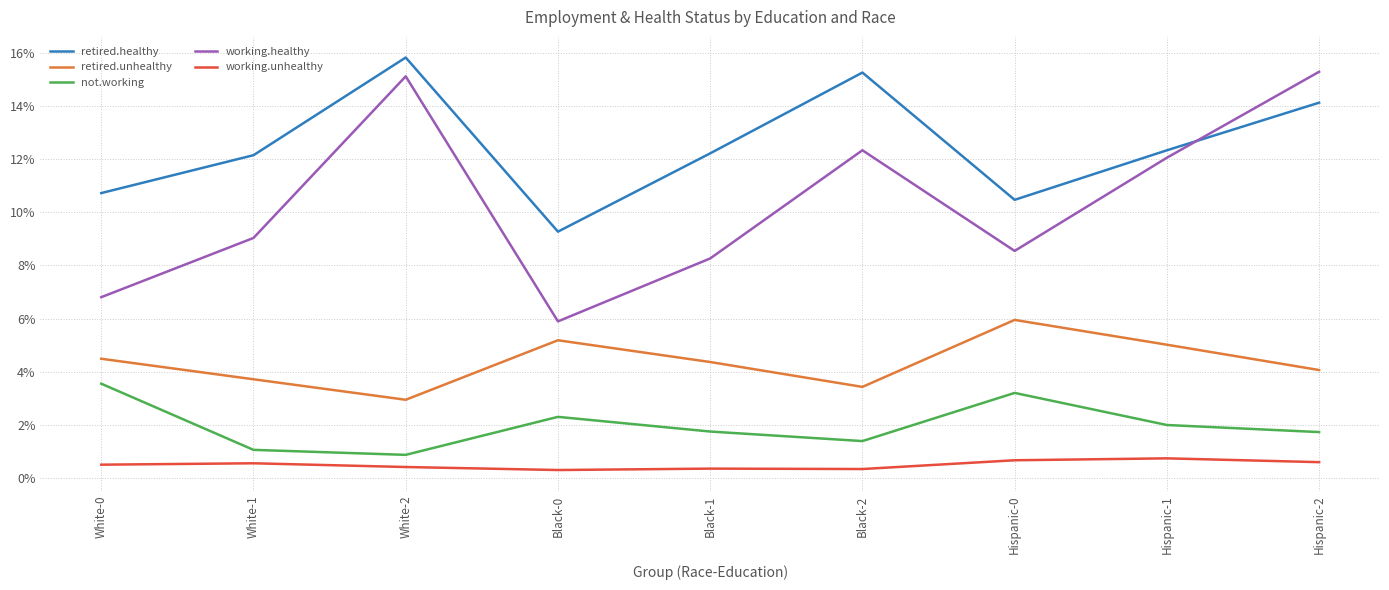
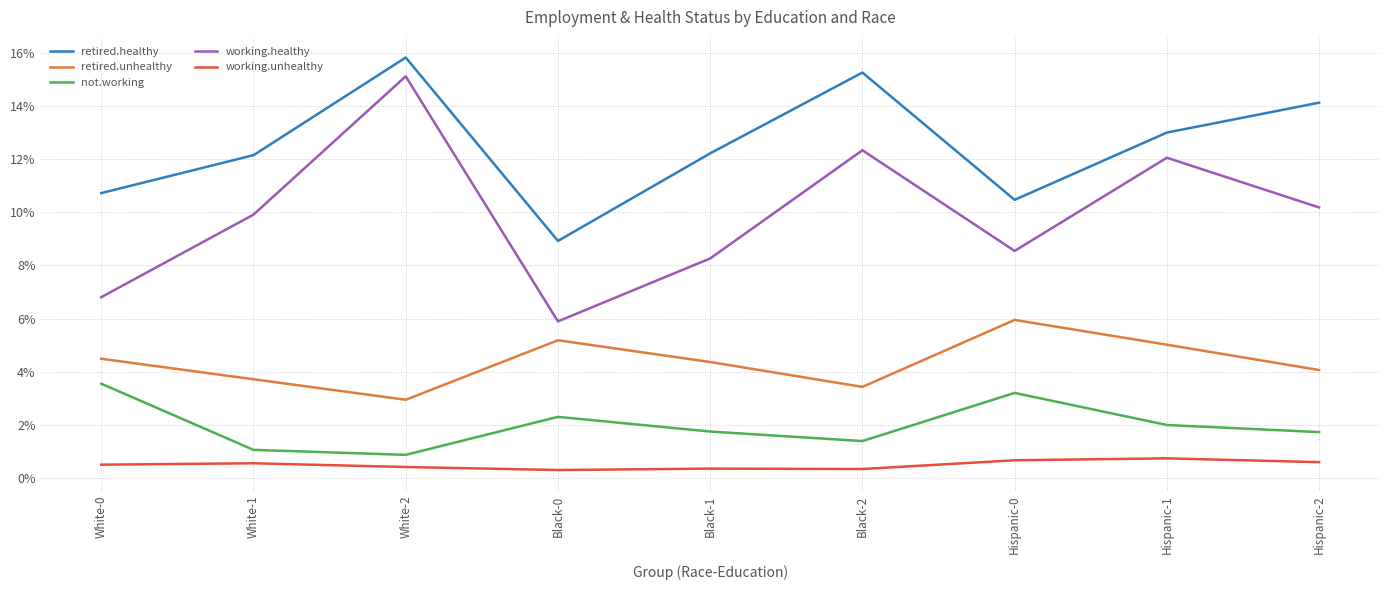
  {
    "retired.healthy": {
      "White-0": "10.7%",
      "White-1": "12.1%",
      "White-2": "15.8%",
-     "Black-0": "9.3%",
+     "Black-0": "8.9%",
      "Black-1": "12.2%",
      "Black-2": "15.2%",
      "Hispanic-0": "10.5%",
-     "Hispanic-1": "12.3%",
+     "Hispanic-1": "13.0%",
      "Hispanic-2": "14.1%"
    },
    "not.working": {
      "White-0": "3.5%",
      "White-1": "1.1%",
      "White-2": "0.9%",
      "Black-0": "2.3%",
      "Black-1": "1.8%",
      "Black-2": "1.4%",
      "Hispanic-0": "3.2%",
      "Hispanic-1": "2.0%",
      "Hispanic-2": "1.7%"
    },
    "working.healthy": {
      "White-0": "6.8%",
-     "White-1": "9.0%",
+     "White-1": "9.9%",
      "White-2": "15.1%",
      "Black-0": "5.9%",
      "Black-1": "8.3%",
      "Black-2": "12.3%",
      "Hispanic-0": "8.5%",
      "Hispanic-1": "12.0%",
-     "Hispanic-2": "15.3%"
+     "Hispanic-2": "10.2%"
    }
  }
